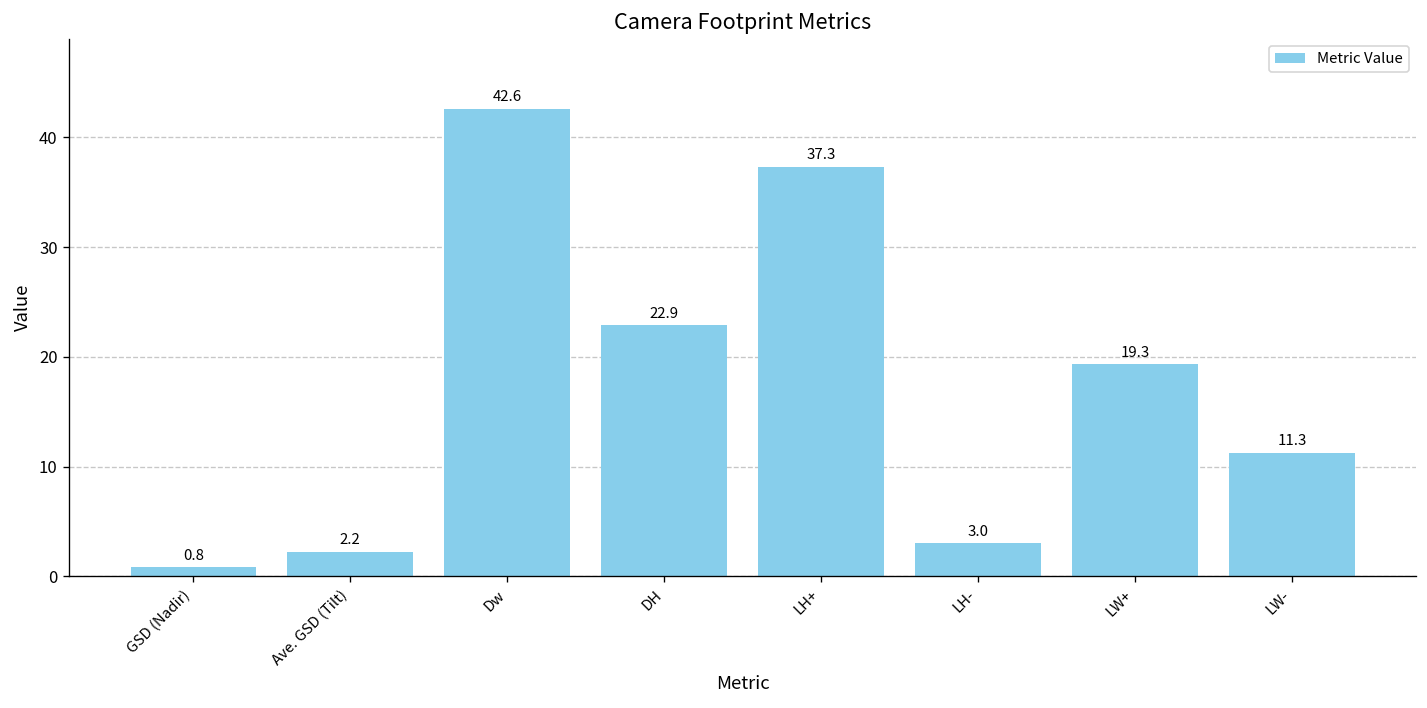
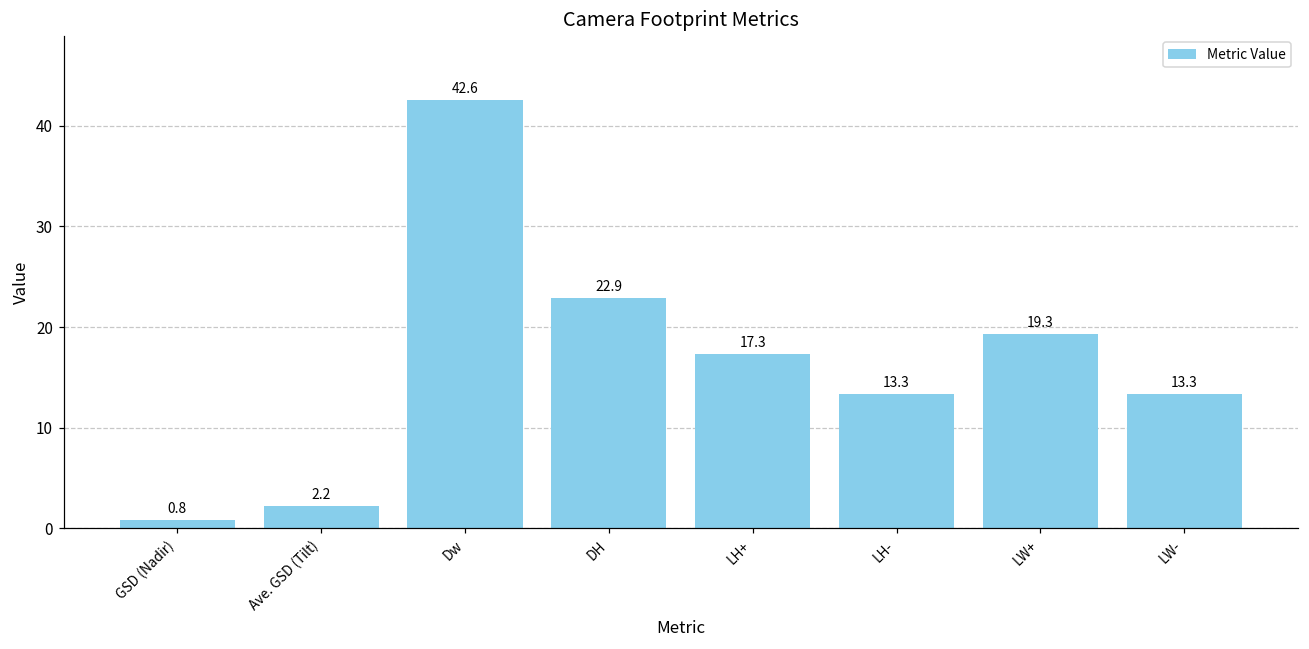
  {
    "GSD (Nadir)": 0.8,
    "Ave. GSD (Tilt)": 2.2,
    "Dw": 42.6,
    "DH": 22.9,
-   "LH+": 37.3,
-   "LH-": 3.0,
+   "LH+": 17.3,
+   "LH-": 13.3,
    "LW+": 19.3,
-   "LW-": 11.3
+   "LW-": 13.3
  }
